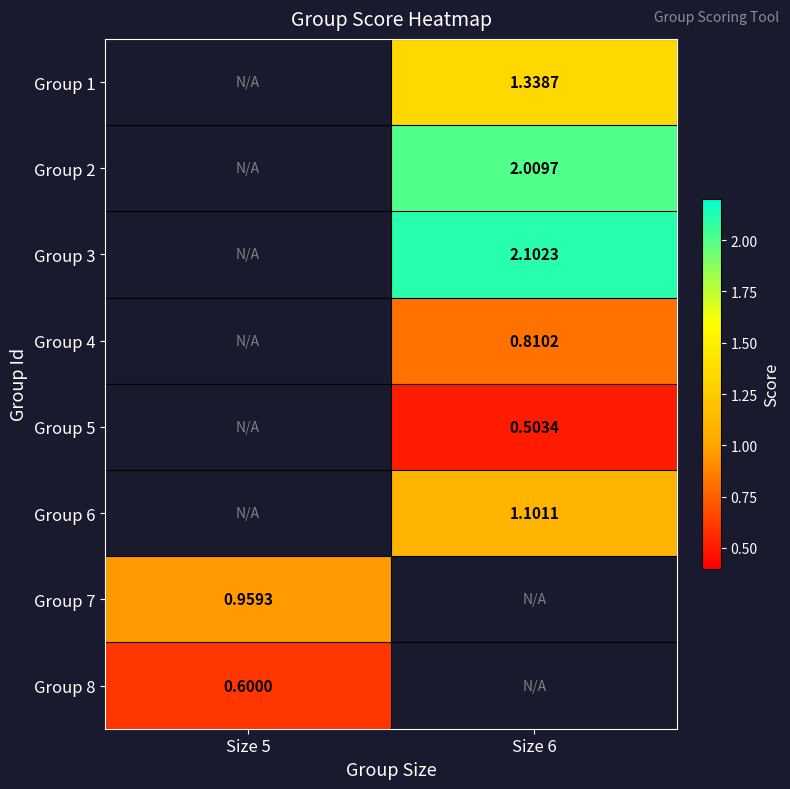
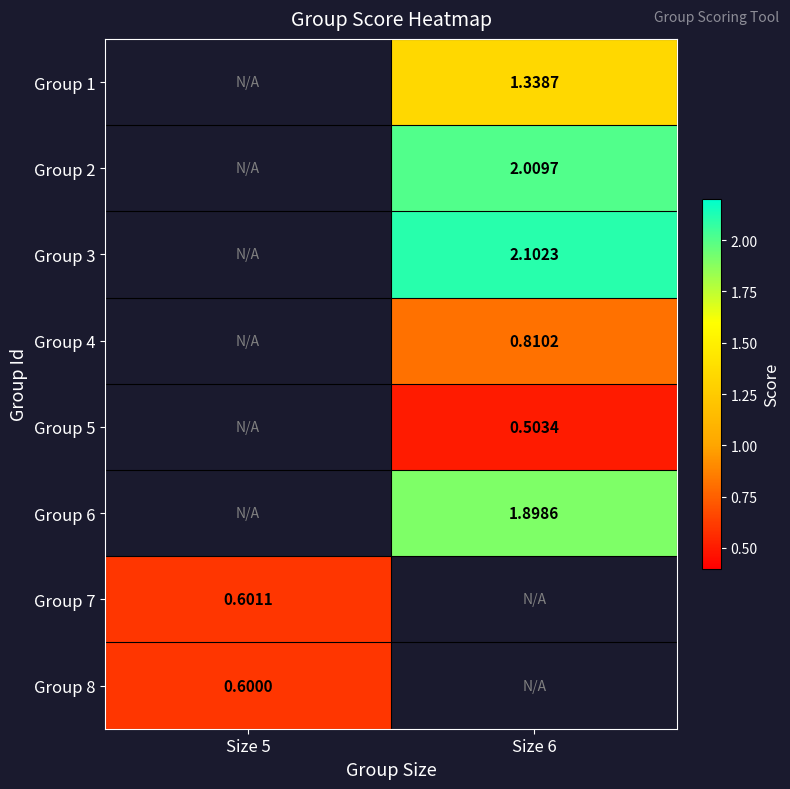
  {
    "Group 1": {
      "Size 6": 1.3387
    },
    "Group 2": {
      "Size 6": 2.0097
    },
    "Group 3": {
      "Size 6": 2.1023
    },
    "Group 4": {
      "Size 6": 0.8102
    },
    "Group 5": {
      "Size 6": 0.5034
    },
    "Group 6": {
-     "Size 6": 1.1011
+     "Size 6": 1.8986
    },
    "Group 7": {
-     "Size 5": 0.9593
+     "Size 5": 0.6011
    },
    "Group 8": {
      "Size 5": 0.6000
    }
  }
